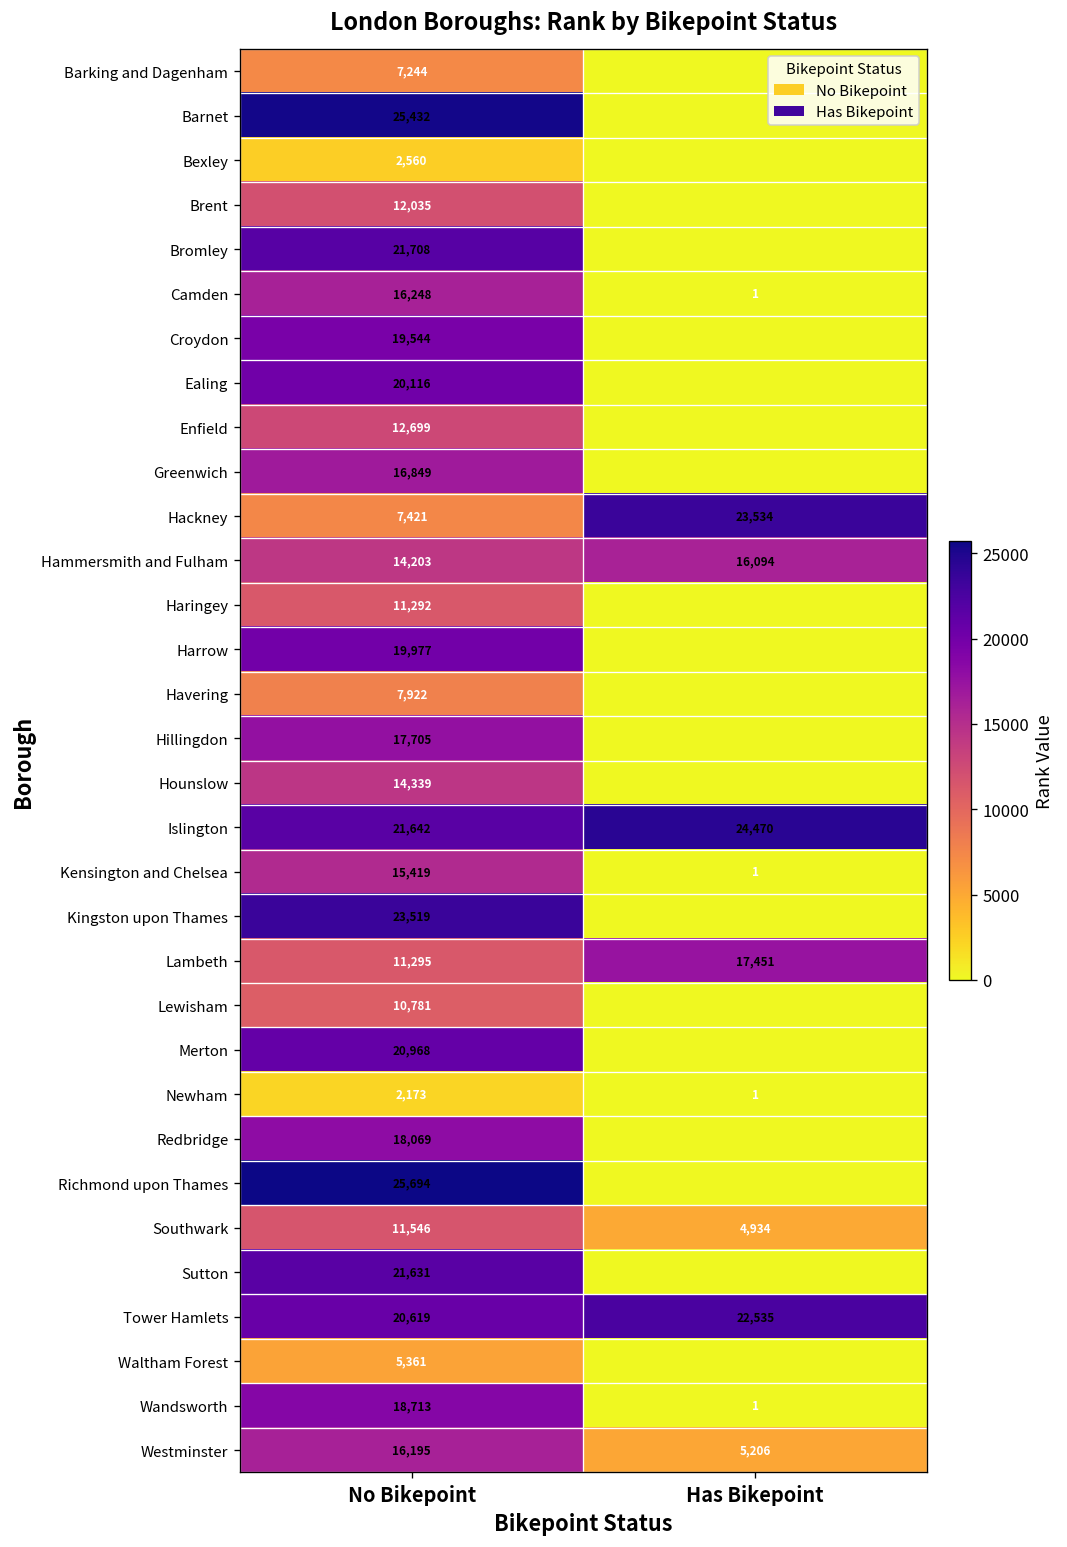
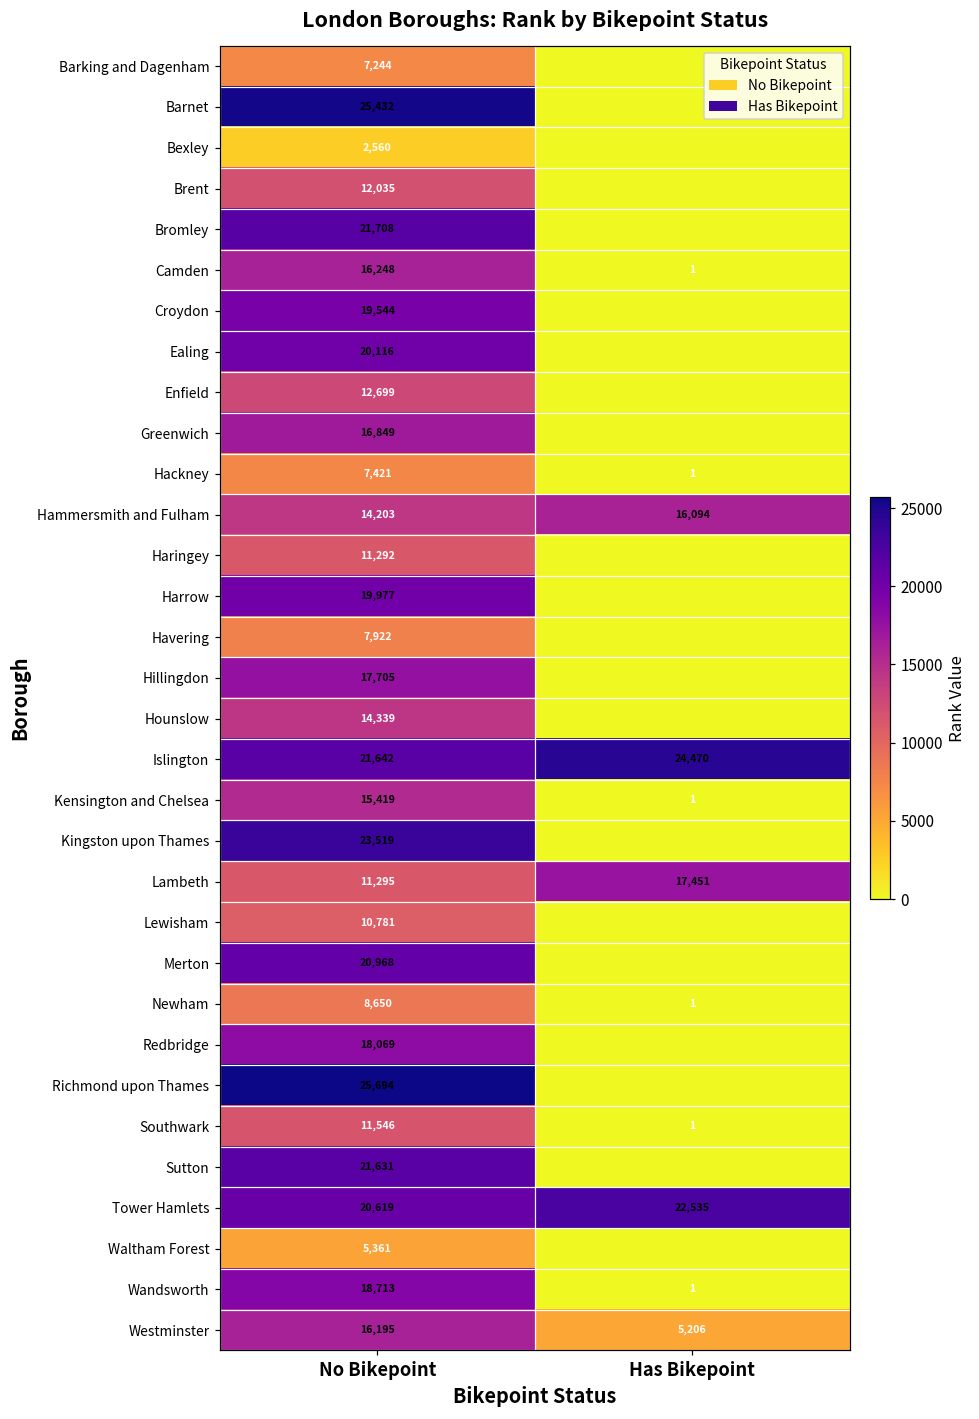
  {
    "Barking and Dagenham": {
      "No Bikepoint": "7,244"
    },
    "Barnet": {
      "No Bikepoint": "25,432"
    },
    "Bexley": {
      "No Bikepoint": "2,560"
    },
    "Brent": {
      "No Bikepoint": "12,035"
    },
    "Bromley": {
      "No Bikepoint": "21,708"
    },
    "Camden": {
      "No Bikepoint": "16,248",
      "Has Bikepoint": "1"
    },
    "Croydon": {
      "No Bikepoint": "19,544"
    },
    "Ealing": {
      "No Bikepoint": "20,116"
    },
    "Enfield": {
      "No Bikepoint": "12,699"
    },
    "Greenwich": {
      "No Bikepoint": "16,849"
    },
    "Hackney": {
      "No Bikepoint": "7,421",
-     "Has Bikepoint": "23,534"
+     "Has Bikepoint": "1"
    },
    "Hammersmith and Fulham": {
      "No Bikepoint": "14,203",
      "Has Bikepoint": "16,094"
    },
    "Haringey": {
      "No Bikepoint": "11,292"
    },
    "Harrow": {
      "No Bikepoint": "19,977"
    },
    "Havering": {
      "No Bikepoint": "7,922"
    },
    "Hillingdon": {
      "No Bikepoint": "17,705"
    },
    "Hounslow": {
      "No Bikepoint": "14,339"
    },
    "Islington": {
      "No Bikepoint": "21,642",
      "Has Bikepoint": "24,470"
    },
    "Kensington and Chelsea": {
      "No Bikepoint": "15,419",
      "Has Bikepoint": "1"
    },
    "Kingston upon Thames": {
      "No Bikepoint": "23,519"
    },
    "Lambeth": {
      "No Bikepoint": "11,295",
      "Has Bikepoint": "17,451"
    },
    "Lewisham": {
      "No Bikepoint": "10,781"
    },
    "Merton": {
      "No Bikepoint": "20,968"
    },
    "Newham": {
-     "No Bikepoint": "2,173",
+     "No Bikepoint": "8,650",
      "Has Bikepoint": "1"
    },
    "Redbridge": {
      "No Bikepoint": "18,069"
    },
    "Richmond upon Thames": {
      "No Bikepoint": "25,694"
    },
    "Southwark": {
      "No Bikepoint": "11,546",
-     "Has Bikepoint": "4,934"
+     "Has Bikepoint": "1"
    },
    "Sutton": {
      "No Bikepoint": "21,631"
    },
    "Tower Hamlets": {
      "No Bikepoint": "20,619",
      "Has Bikepoint": "22,535"
    },
    "Waltham Forest": {
      "No Bikepoint": "5,361"
    },
    "Wandsworth": {
      "No Bikepoint": "18,713",
      "Has Bikepoint": "1"
    },
    "Westminster": {
      "No Bikepoint": "16,195",
      "Has Bikepoint": "5,206"
    }
  }
